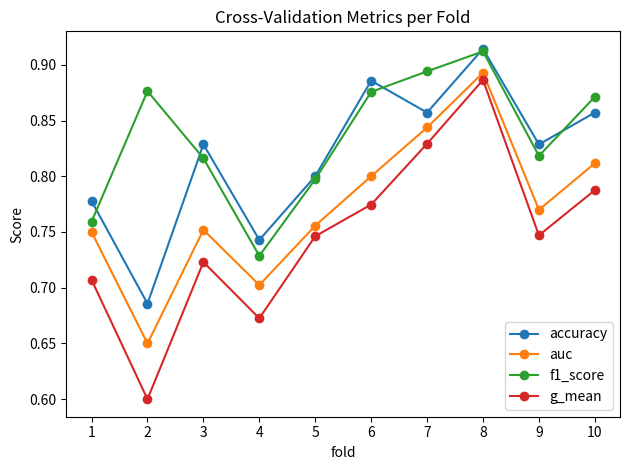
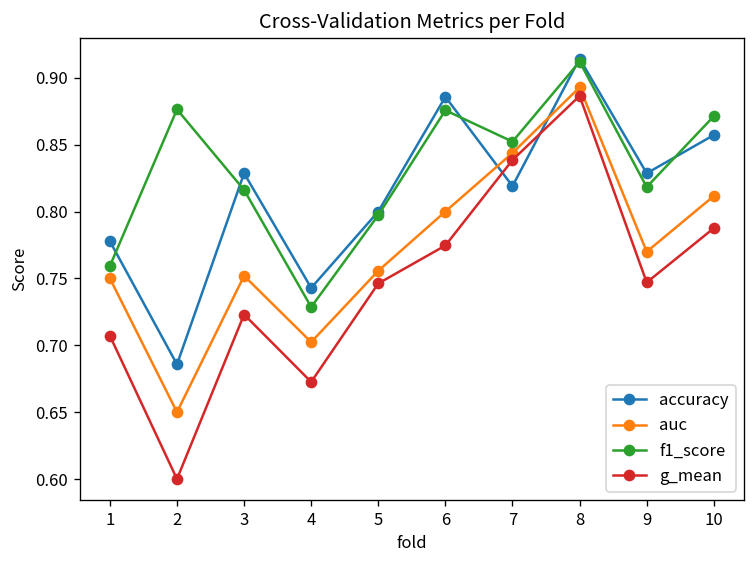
  {
    "accuracy": {
      "1": 0.778,
      "2": 0.686,
      "3": 0.829,
      "4": 0.743,
      "5": 0.800,
      "6": 0.886,
-     "7": 0.857,
+     "7": 0.819,
      "9": 0.829,
      "10": 0.857
    },
    "auc": {
      "1": 0.750,
      "2": 0.650,
      "3": 0.752,
      "4": 0.702,
      "5": 0.756,
      "6": 0.800,
      "7": 0.844,
      "8": 0.893,
      "9": 0.770,
      "10": 0.812
    },
    "f1_score": {
      "1": 0.759,
      "2": 0.876,
      "3": 0.816,
      "4": 0.729,
      "5": 0.797,
      "6": 0.876,
-     "7": 0.894,
+     "7": 0.852,
      "9": 0.818,
      "10": 0.871
    },
    "g_mean": {
      "1": 0.707,
      "2": 0.600,
      "3": 0.723,
      "4": 0.673,
      "5": 0.746,
      "6": 0.775,
-     "7": 0.829,
+     "7": 0.838,
      "8": 0.886,
      "9": 0.747,
      "10": 0.788
    }
  }
